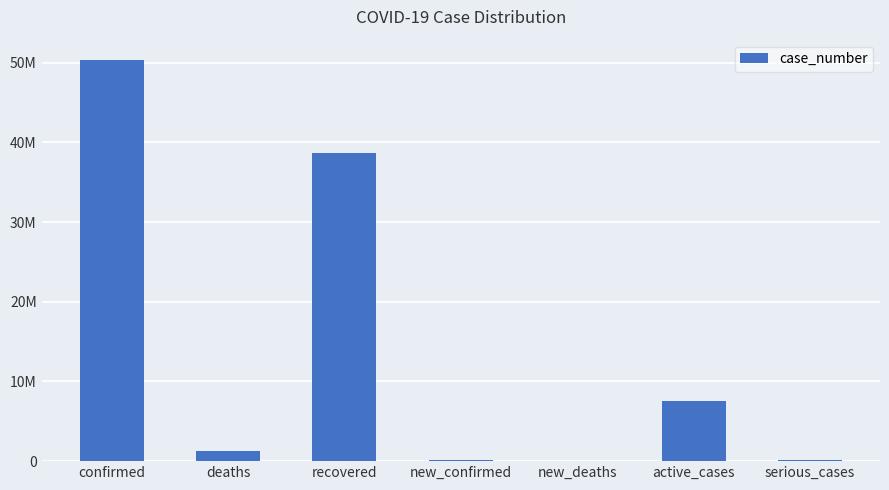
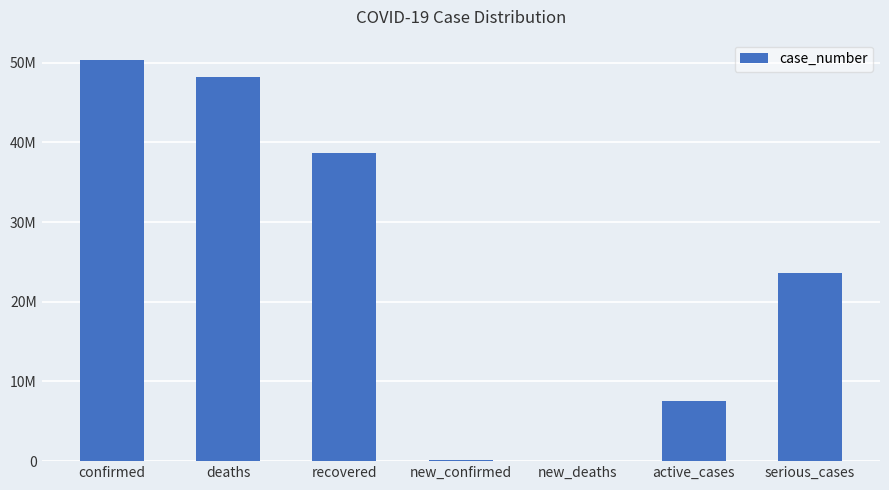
  {
    "confirmed": 50000000,
-   "deaths": 1000000,
+   "deaths": 48000000,
    "recovered": 39000000,
    "active_cases": 8000000,
-   "serious_cases": 0
+   "serious_cases": 24000000
  }
